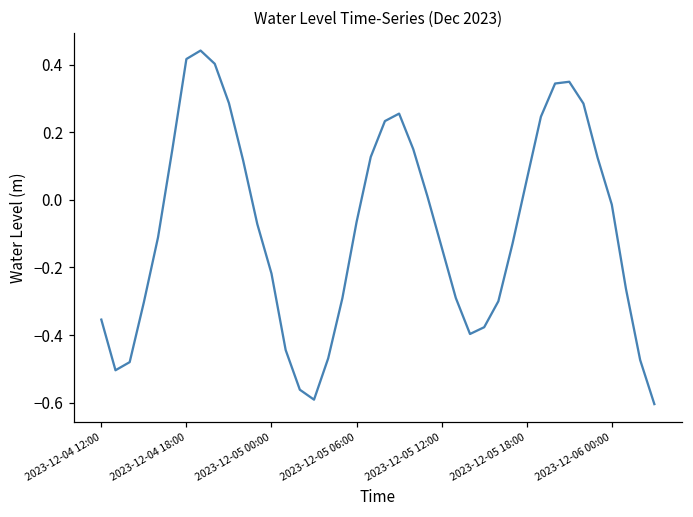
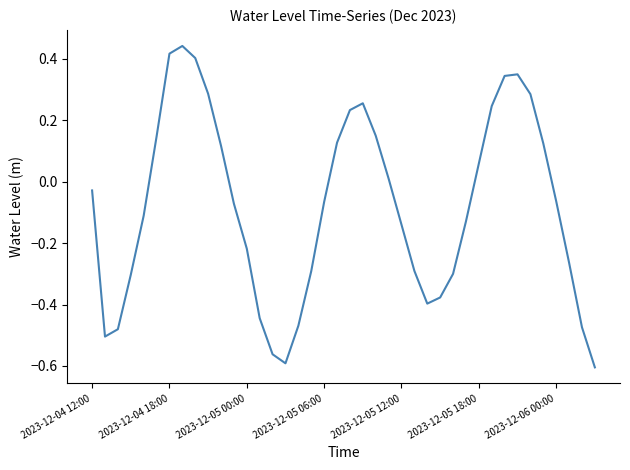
  {
-   "2023-12-04 12:00": -0.35,
+   "2023-12-04 12:00": -0.03,
    "2023-12-04 18:00": 0.42,
    "2023-12-05 00:00": -0.22,
    "2023-12-05 06:00": -0.07,
    "2023-12-05 12:00": -0.14,
    "2023-12-05 18:00": 0.06,
-   "2023-12-06 00:00": -0.01
+   "2023-12-06 00:00": -0.06
  }
